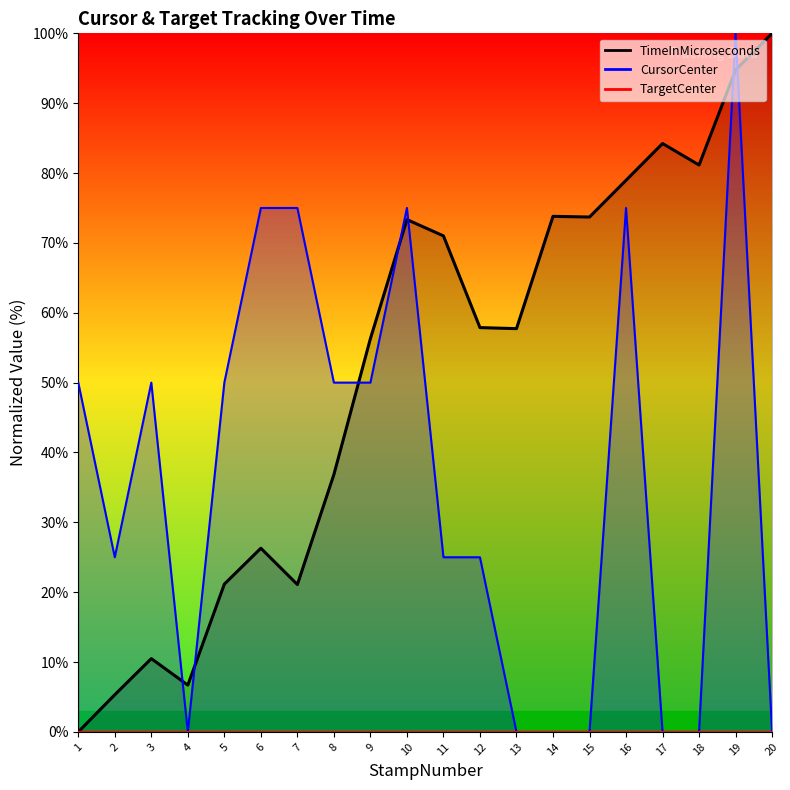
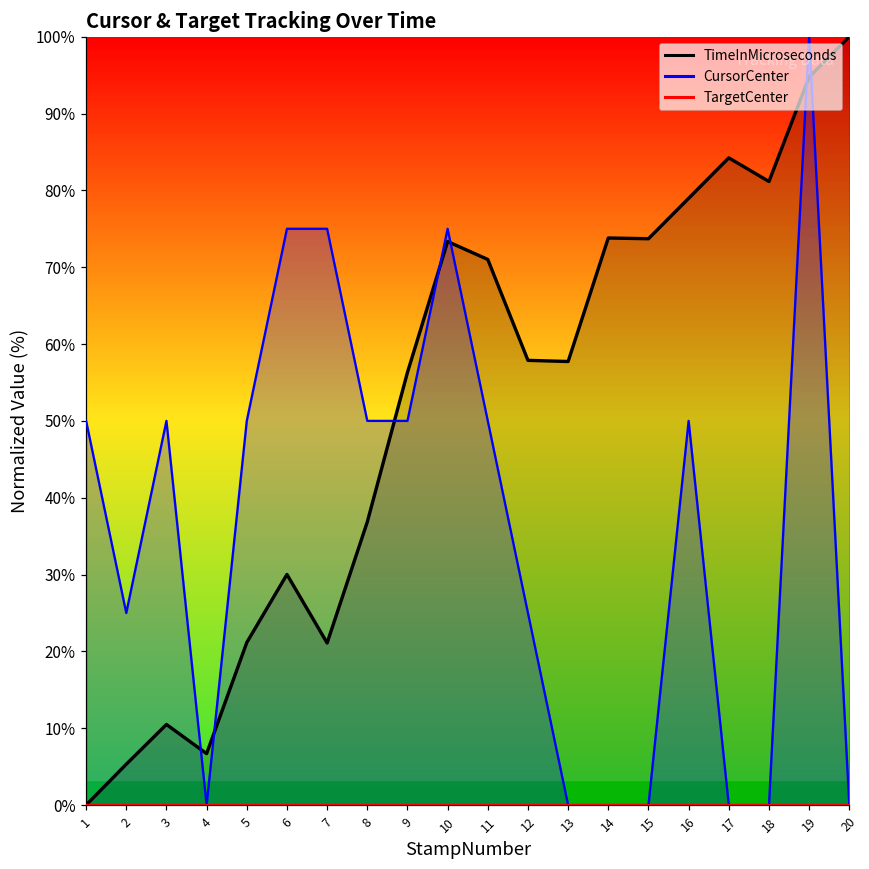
  {
    "TimeInMicroseconds": {
      "2": "5%",
      "3": "10%",
      "4": "7%",
      "5": "21%",
-     "6": "26%",
+     "6": "30%",
      "7": "21%",
      "8": "37%",
      "9": "56%",
      "10": "73%",
      "11": "71%",
      "12": "58%",
      "13": "58%",
      "14": "74%",
      "15": "74%",
      "16": "79%",
      "17": "84%",
      "18": "81%",
      "20": "100%"
    },
    "CursorCenter": {
      "1": "50%",
      "2": "25%",
      "3": "50%",
      "5": "50%",
      "6": "75%",
      "7": "75%",
      "8": "50%",
      "9": "50%",
      "10": "75%",
-     "11": "25%",
+     "11": "50%",
      "12": "25%",
-     "16": "75%",
+     "16": "50%",
      "19": "100%"
    }
  }
